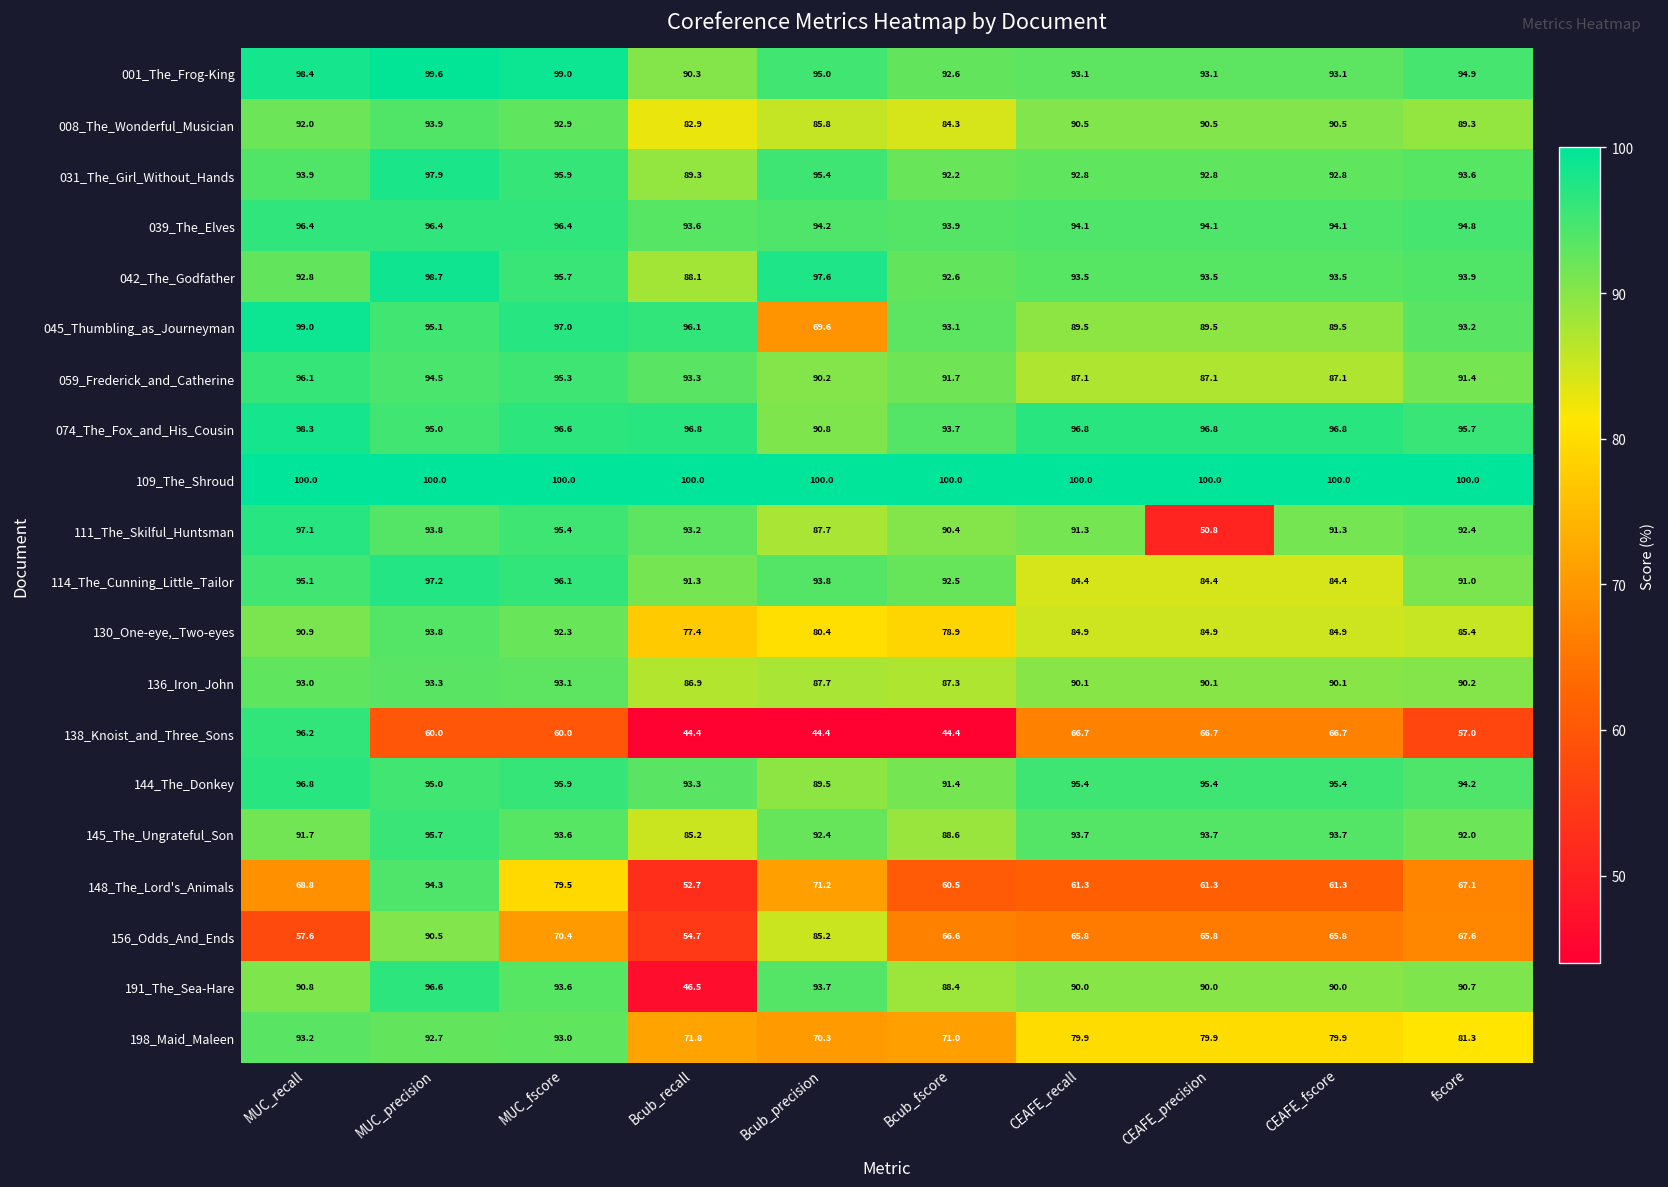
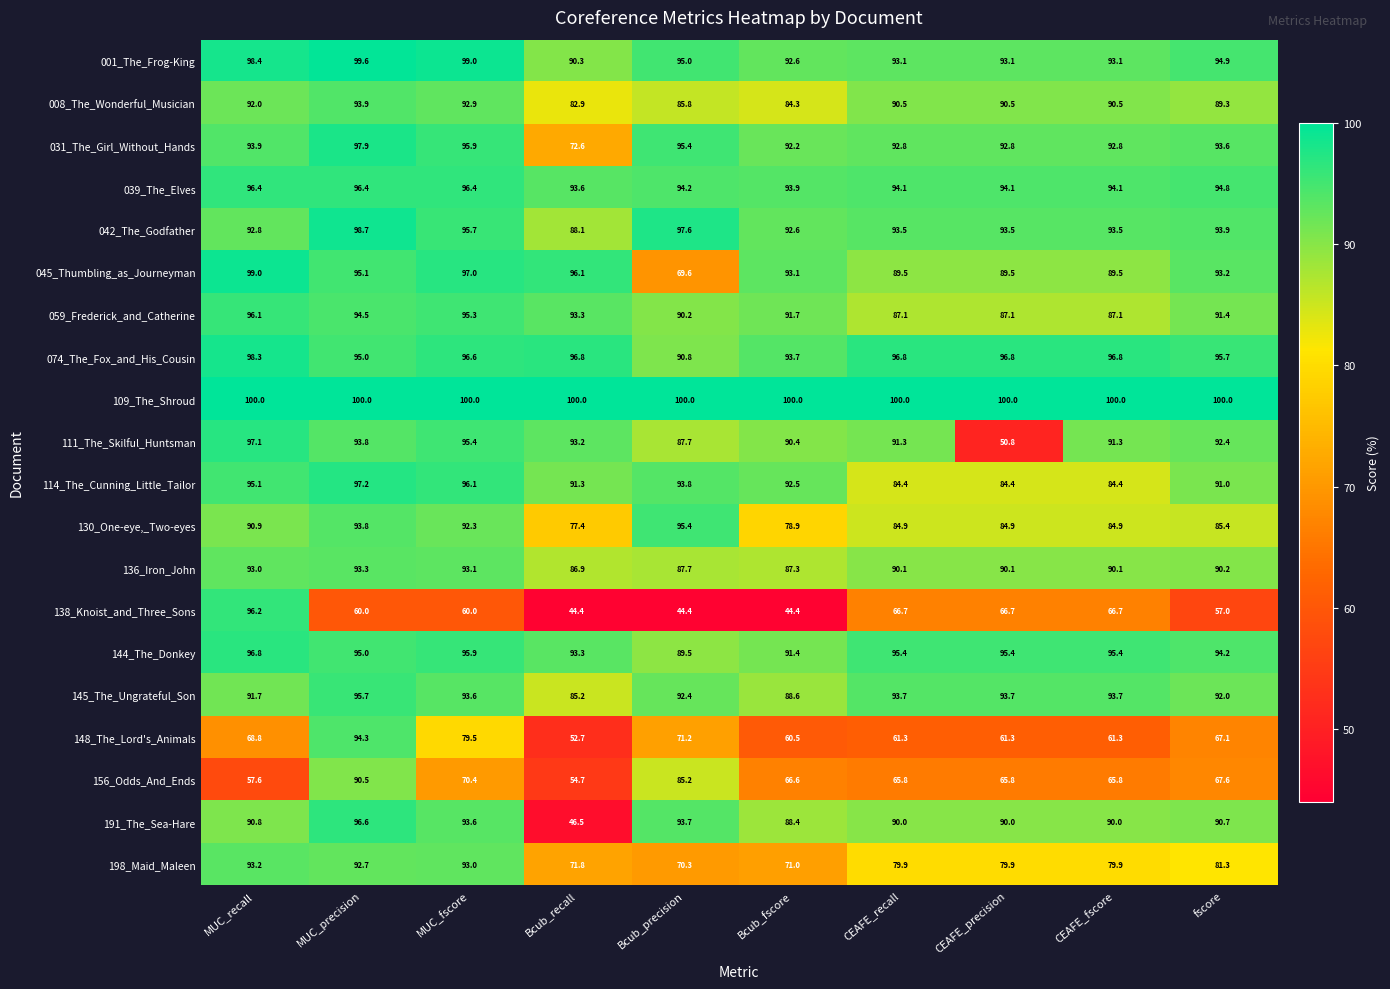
  {
    "001_The_Frog-King": {
      "MUC_recall": 98.4,
      "MUC_precision": 99.6,
      "MUC_fscore": 99.0,
      "Bcub_recall": 90.3,
      "Bcub_precision": 95.0,
      "Bcub_fscore": 92.6,
      "CEAFE_recall": 93.1,
      "CEAFE_precision": 93.1,
      "CEAFE_fscore": 93.1,
      "fscore": 94.9
    },
    "008_The_Wonderful_Musician": {
      "MUC_recall": 92.0,
      "MUC_precision": 93.9,
      "MUC_fscore": 92.9,
      "Bcub_recall": 82.9,
      "Bcub_precision": 85.8,
      "Bcub_fscore": 84.3,
      "CEAFE_recall": 90.5,
      "CEAFE_precision": 90.5,
      "CEAFE_fscore": 90.5,
      "fscore": 89.3
    },
    "031_The_Girl_Without_Hands": {
      "MUC_recall": 93.9,
      "MUC_precision": 97.9,
      "MUC_fscore": 95.9,
-     "Bcub_recall": 89.3,
+     "Bcub_recall": 72.6,
      "Bcub_precision": 95.4,
      "Bcub_fscore": 92.2,
      "CEAFE_recall": 92.8,
      "CEAFE_precision": 92.8,
      "CEAFE_fscore": 92.8,
      "fscore": 93.6
    },
    "039_The_Elves": {
      "MUC_recall": 96.4,
      "MUC_precision": 96.4,
      "MUC_fscore": 96.4,
      "Bcub_recall": 93.6,
      "Bcub_precision": 94.2,
      "Bcub_fscore": 93.9,
      "CEAFE_recall": 94.1,
      "CEAFE_precision": 94.1,
      "CEAFE_fscore": 94.1,
      "fscore": 94.8
    },
    "042_The_Godfather": {
      "MUC_recall": 92.8,
      "MUC_precision": 98.7,
      "MUC_fscore": 95.7,
      "Bcub_recall": 88.1,
      "Bcub_precision": 97.6,
      "Bcub_fscore": 92.6,
      "CEAFE_recall": 93.5,
      "CEAFE_precision": 93.5,
      "CEAFE_fscore": 93.5,
      "fscore": 93.9
    },
    "045_Thumbling_as_Journeyman": {
      "MUC_recall": 99.0,
      "MUC_precision": 95.1,
      "MUC_fscore": 97.0,
      "Bcub_recall": 96.1,
      "Bcub_precision": 69.6,
      "Bcub_fscore": 93.1,
      "CEAFE_recall": 89.5,
      "CEAFE_precision": 89.5,
      "CEAFE_fscore": 89.5,
      "fscore": 93.2
    },
    "059_Frederick_and_Catherine": {
      "MUC_recall": 96.1,
      "MUC_precision": 94.5,
      "MUC_fscore": 95.3,
      "Bcub_recall": 93.3,
      "Bcub_precision": 90.2,
      "Bcub_fscore": 91.7,
      "CEAFE_recall": 87.1,
      "CEAFE_precision": 87.1,
      "CEAFE_fscore": 87.1,
      "fscore": 91.4
    },
    "074_The_Fox_and_His_Cousin": {
      "MUC_recall": 98.3,
      "MUC_precision": 95.0,
      "MUC_fscore": 96.6,
      "Bcub_recall": 96.8,
      "Bcub_precision": 90.8,
      "Bcub_fscore": 93.7,
      "CEAFE_recall": 96.8,
      "CEAFE_precision": 96.8,
      "CEAFE_fscore": 96.8,
      "fscore": 95.7
    },
    "109_The_Shroud": {
      "MUC_recall": 100.0,
      "MUC_precision": 100.0,
      "MUC_fscore": 100.0,
      "Bcub_recall": 100.0,
      "Bcub_precision": 100.0,
      "Bcub_fscore": 100.0,
      "CEAFE_recall": 100.0,
      "CEAFE_precision": 100.0,
      "CEAFE_fscore": 100.0,
      "fscore": 100.0
    },
    "111_The_Skilful_Huntsman": {
      "MUC_recall": 97.1,
      "MUC_precision": 93.8,
      "MUC_fscore": 95.4,
      "Bcub_recall": 93.2,
      "Bcub_precision": 87.7,
      "Bcub_fscore": 90.4,
      "CEAFE_recall": 91.3,
      "CEAFE_precision": 50.8,
      "CEAFE_fscore": 91.3,
      "fscore": 92.4
    },
    "114_The_Cunning_Little_Tailor": {
      "MUC_recall": 95.1,
      "MUC_precision": 97.2,
      "MUC_fscore": 96.1,
      "Bcub_recall": 91.3,
      "Bcub_precision": 93.8,
      "Bcub_fscore": 92.5,
      "CEAFE_recall": 84.4,
      "CEAFE_precision": 84.4,
      "CEAFE_fscore": 84.4,
      "fscore": 91.0
    },
    "130_One-eye,_Two-eyes": {
      "MUC_recall": 90.9,
      "MUC_precision": 93.8,
      "MUC_fscore": 92.3,
      "Bcub_recall": 77.4,
-     "Bcub_precision": 80.4,
+     "Bcub_precision": 95.4,
      "Bcub_fscore": 78.9,
      "CEAFE_recall": 84.9,
      "CEAFE_precision": 84.9,
      "CEAFE_fscore": 84.9,
      "fscore": 85.4
    },
    "136_Iron_John": {
      "MUC_recall": 93.0,
      "MUC_precision": 93.3,
      "MUC_fscore": 93.1,
      "Bcub_recall": 86.9,
      "Bcub_precision": 87.7,
      "Bcub_fscore": 87.3,
      "CEAFE_recall": 90.1,
      "CEAFE_precision": 90.1,
      "CEAFE_fscore": 90.1,
      "fscore": 90.2
    },
    "138_Knoist_and_Three_Sons": {
      "MUC_recall": 96.2,
      "MUC_precision": 60.0,
      "MUC_fscore": 60.0,
      "Bcub_recall": 44.4,
      "Bcub_precision": 44.4,
      "Bcub_fscore": 44.4,
      "CEAFE_recall": 66.7,
      "CEAFE_precision": 66.7,
      "CEAFE_fscore": 66.7,
      "fscore": 57.0
    },
    "144_The_Donkey": {
      "MUC_recall": 96.8,
      "MUC_precision": 95.0,
      "MUC_fscore": 95.9,
      "Bcub_recall": 93.3,
      "Bcub_precision": 89.5,
      "Bcub_fscore": 91.4,
      "CEAFE_recall": 95.4,
      "CEAFE_precision": 95.4,
      "CEAFE_fscore": 95.4,
      "fscore": 94.2
    },
    "145_The_Ungrateful_Son": {
      "MUC_recall": 91.7,
      "MUC_precision": 95.7,
      "MUC_fscore": 93.6,
      "Bcub_recall": 85.2,
      "Bcub_precision": 92.4,
      "Bcub_fscore": 88.6,
      "CEAFE_recall": 93.7,
      "CEAFE_precision": 93.7,
      "CEAFE_fscore": 93.7,
      "fscore": 92.0
    },
    "148_The_Lord's_Animals": {
      "MUC_recall": 68.8,
      "MUC_precision": 94.3,
      "MUC_fscore": 79.5,
      "Bcub_recall": 52.7,
      "Bcub_precision": 71.2,
      "Bcub_fscore": 60.5,
      "CEAFE_recall": 61.3,
      "CEAFE_precision": 61.3,
      "CEAFE_fscore": 61.3,
      "fscore": 67.1
    },
    "156_Odds_And_Ends": {
      "MUC_recall": 57.6,
      "MUC_precision": 90.5,
      "MUC_fscore": 70.4,
      "Bcub_recall": 54.7,
      "Bcub_precision": 85.2,
      "Bcub_fscore": 66.6,
      "CEAFE_recall": 65.8,
      "CEAFE_precision": 65.8,
      "CEAFE_fscore": 65.8,
      "fscore": 67.6
    },
    "191_The_Sea-Hare": {
      "MUC_recall": 90.8,
      "MUC_precision": 96.6,
      "MUC_fscore": 93.6,
      "Bcub_recall": 46.5,
      "Bcub_precision": 93.7,
      "Bcub_fscore": 88.4,
      "CEAFE_recall": 90.0,
      "CEAFE_precision": 90.0,
      "CEAFE_fscore": 90.0,
      "fscore": 90.7
    },
    "198_Maid_Maleen": {
      "MUC_recall": 93.2,
      "MUC_precision": 92.7,
      "MUC_fscore": 93.0,
      "Bcub_recall": 71.8,
      "Bcub_precision": 70.3,
      "Bcub_fscore": 71.0,
      "CEAFE_recall": 79.9,
      "CEAFE_precision": 79.9,
      "CEAFE_fscore": 79.9,
      "fscore": 81.3
    }
  }
